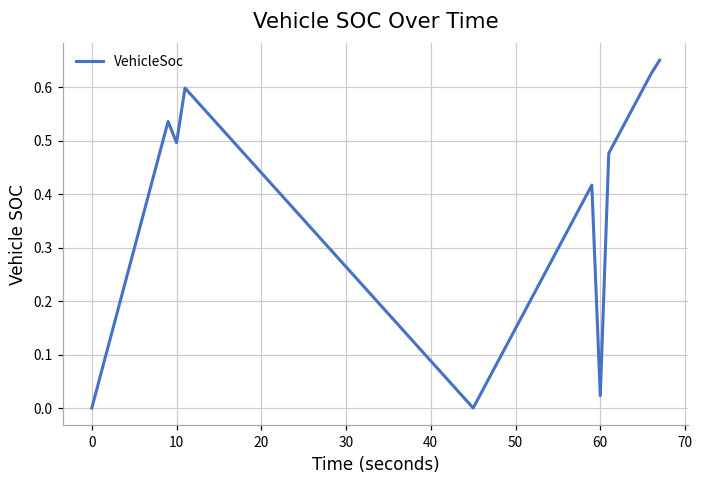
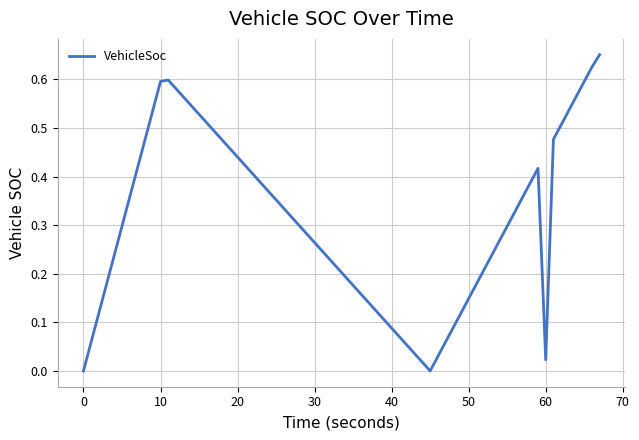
  {
    "0": 0.00,
-   "10": 0.50,
+   "10": 0.60,
    "50": 0.15,
    "60": 0.02
  }
